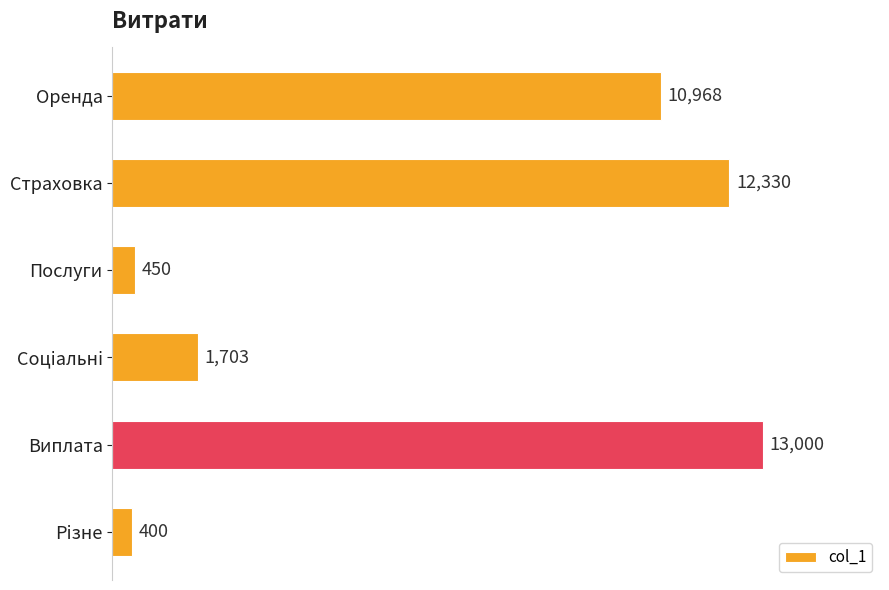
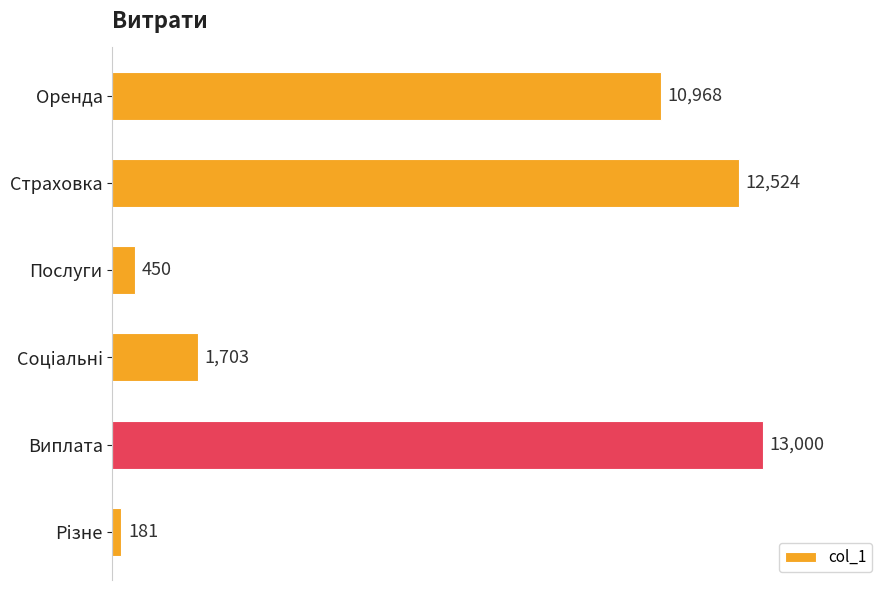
  {
    "Оренда": "10,968",
-   "Страховка": "12,330",
+   "Страховка": "12,524",
    "Послуги": "450",
    "Соціальні": "1,703",
    "Виплата": "13,000",
-   "Різне": "400"
+   "Різне": "181"
  }
